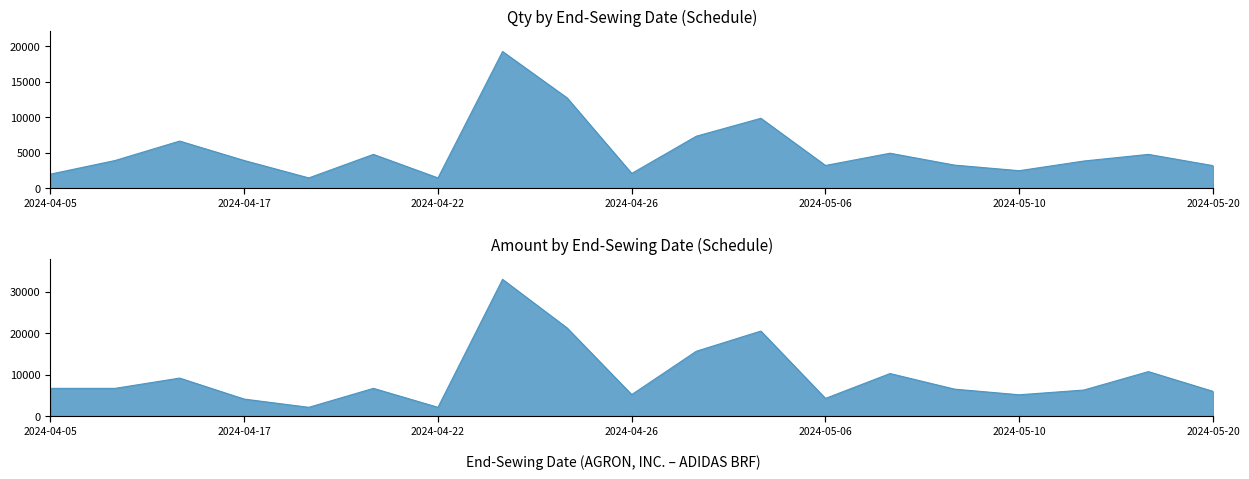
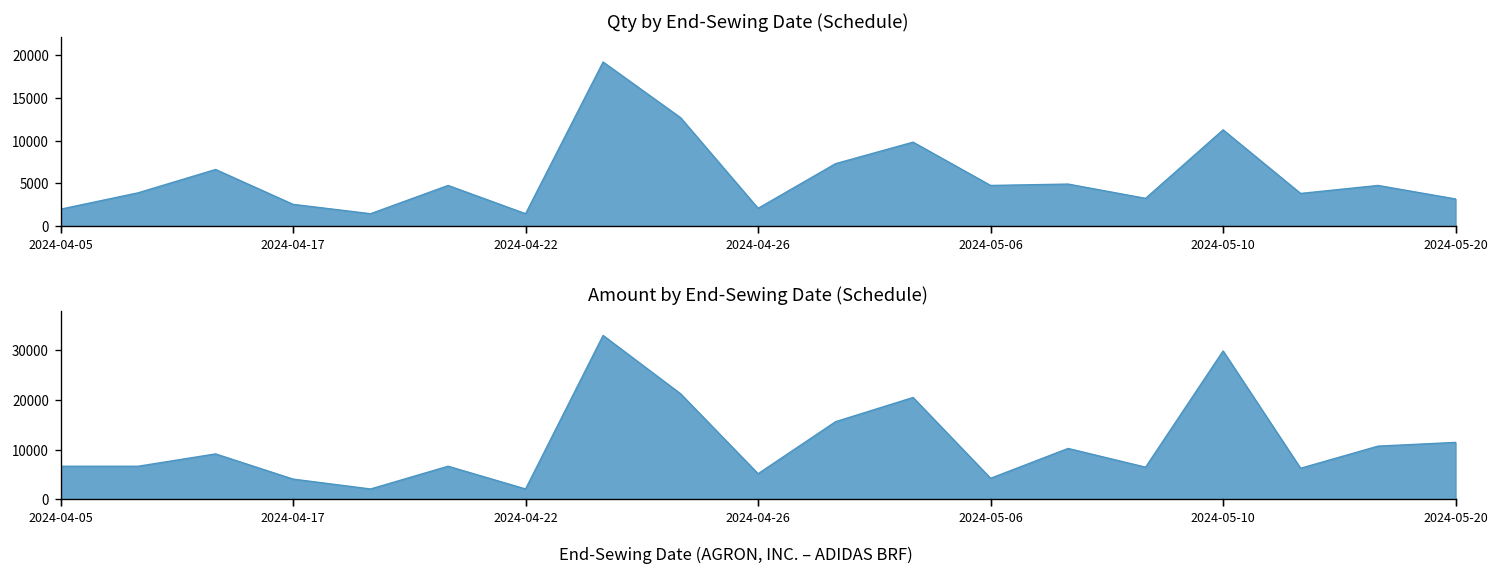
  {
    "Qty by End-Sewing Date (Schedule)": {
      "2024-04-05": 2000,
-     "2024-04-17": 4000,
+     "2024-04-17": 3000,
      "2024-04-22": 1000,
      "2024-04-26": 2000,
-     "2024-05-06": 3000,
-     "2024-05-10": 2000,
+     "2024-05-06": 5000,
+     "2024-05-10": 11000,
      "2024-05-20": 3000
    },
    "Amount by End-Sewing Date (Schedule)": {
      "2024-04-05": 7000,
      "2024-04-17": 4000,
      "2024-04-22": 2000,
      "2024-04-26": 5000,
      "2024-05-06": 4000,
-     "2024-05-10": 5000,
-     "2024-05-20": 6000
+     "2024-05-10": 30000,
+     "2024-05-20": 11000
    }
  }
